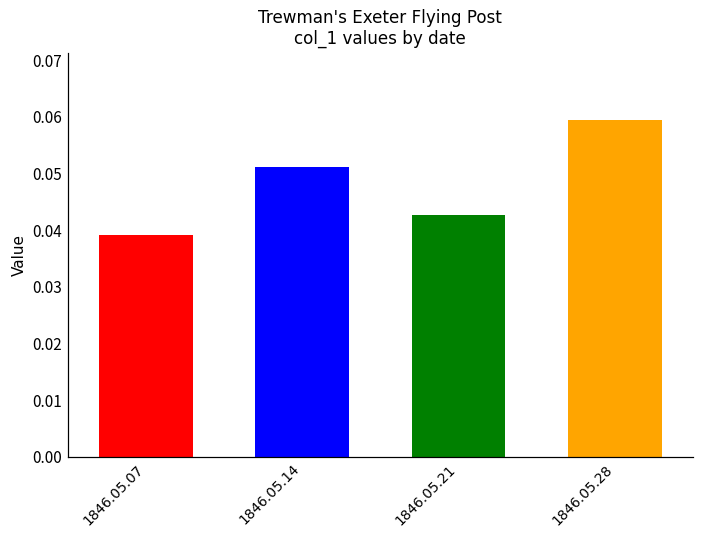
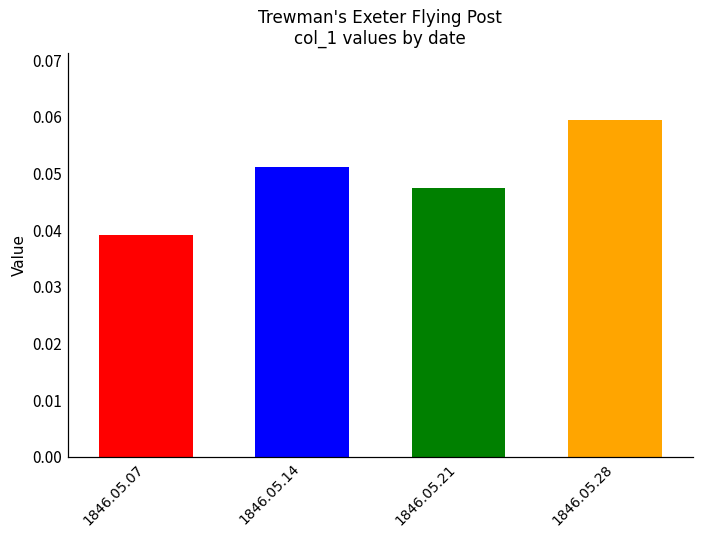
  {
    "1846.05.07": 0.039,
    "1846.05.14": 0.051,
-   "1846.05.21": 0.043,
+   "1846.05.21": 0.047,
    "1846.05.28": 0.059
  }
